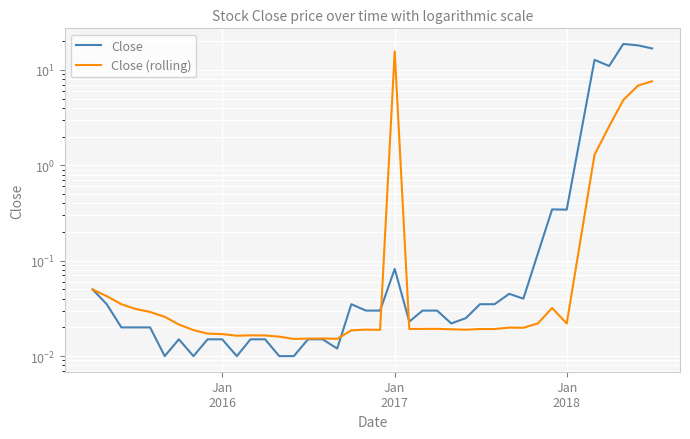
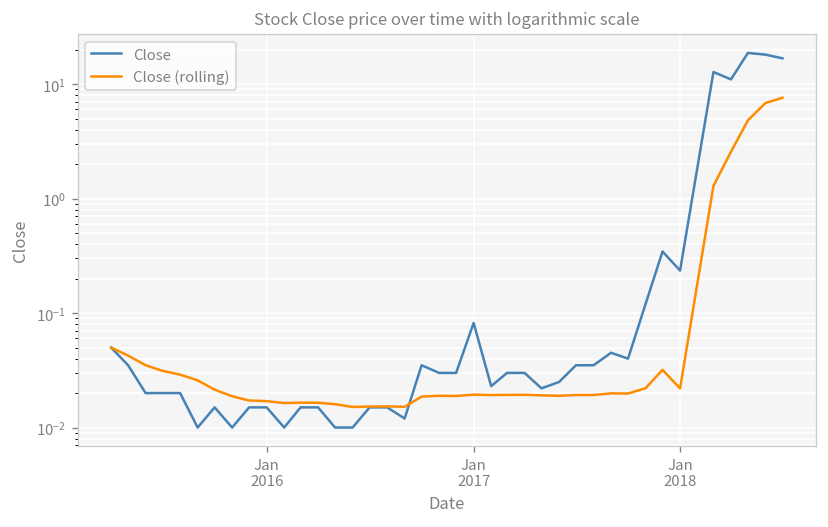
  {
    "Close": {
      "Jan 2016": 0.015,
      "Jan 2017": 0.08,
-     "Jan 2018": 0.34
+     "Jan 2018": 0.24
    },
    "Close (rolling)": {
      "Jan 2016": 0.017,
-     "Jan 2017": 16,
+     "Jan 2017": 0.019,
      "Jan 2018": 0.022
    }
  }
